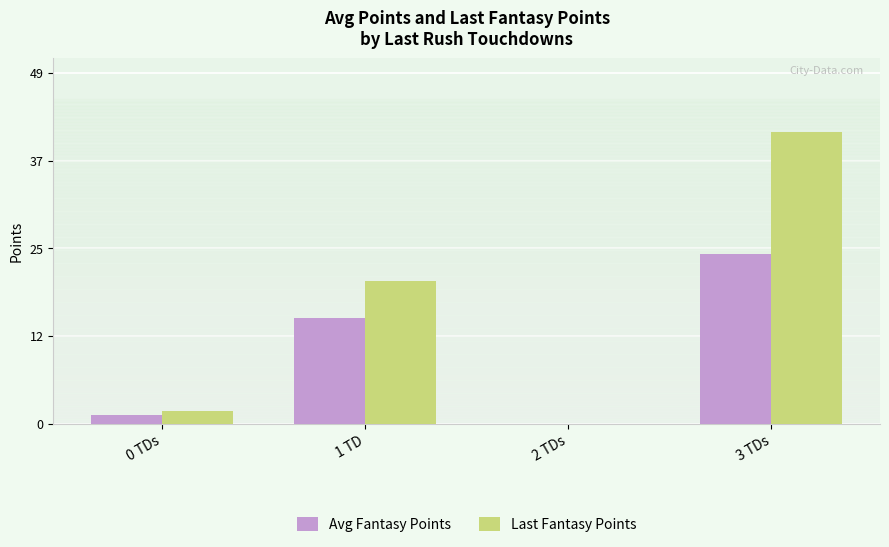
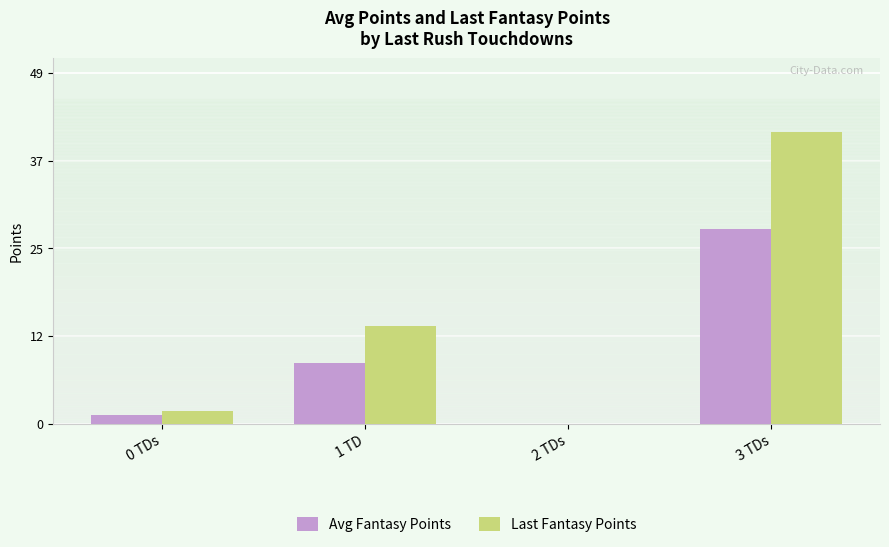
  {
    "Avg Fantasy Points": {
      "0 TDs": 1,
-     "1 TD": 15,
+     "1 TD": 8,
      "2 TDs": 0,
-     "3 TDs": 24
+     "3 TDs": 27
    },
    "Last Fantasy Points": {
      "0 TDs": 2,
-     "1 TD": 20,
+     "1 TD": 14,
      "2 TDs": 0,
      "3 TDs": 41
    }
  }
